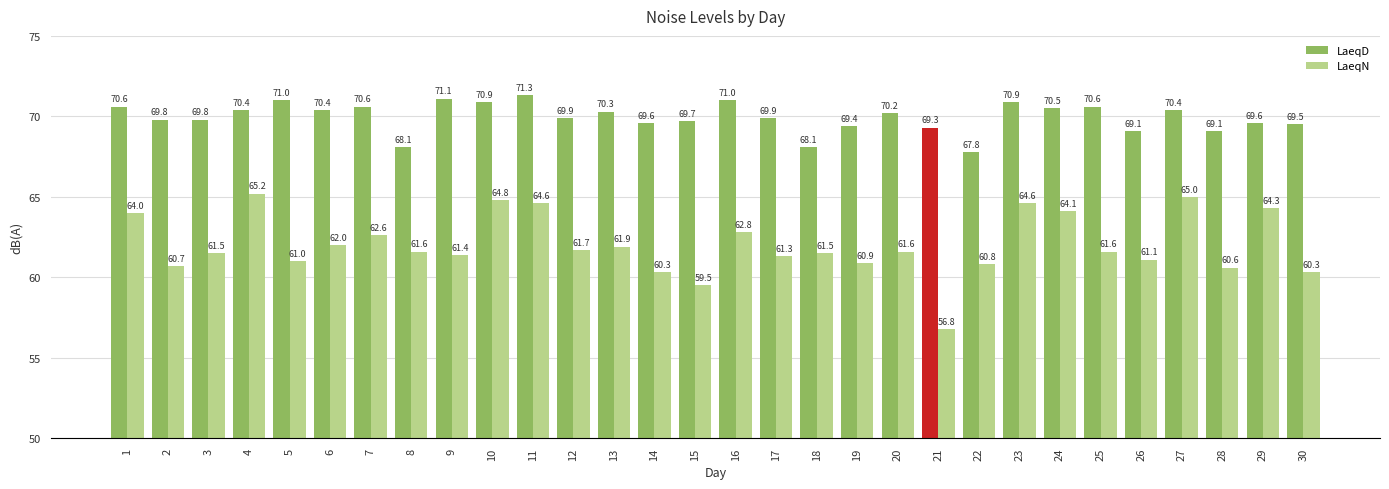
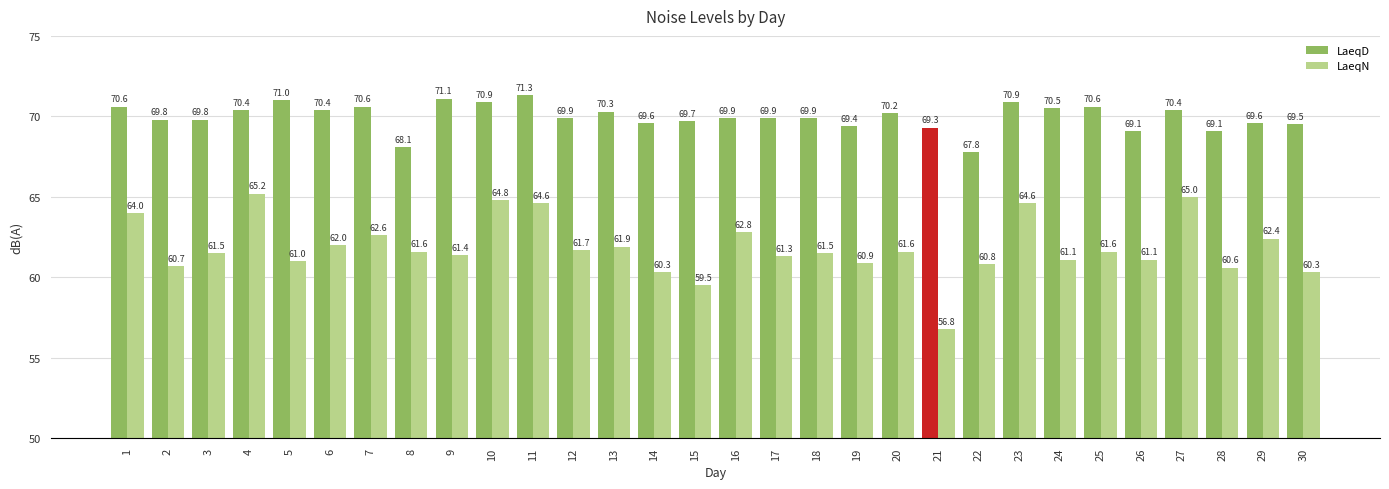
  {
    "LaeqD": {
      "1": 70.6,
      "2": 69.8,
      "3": 69.8,
      "4": 70.4,
      "5": 71.0,
      "6": 70.4,
      "7": 70.6,
      "8": 68.1,
      "9": 71.1,
      "10": 70.9,
      "11": 71.3,
      "12": 69.9,
      "13": 70.3,
      "14": 69.6,
      "15": 69.7,
-     "16": 71.0,
+     "16": 69.9,
      "17": 69.9,
-     "18": 68.1,
+     "18": 69.9,
      "19": 69.4,
      "20": 70.2,
      "21": 69.3,
      "22": 67.8,
      "23": 70.9,
      "24": 70.5,
      "25": 70.6,
      "26": 69.1,
      "27": 70.4,
      "28": 69.1,
      "29": 69.6,
      "30": 69.5
    },
    "LaeqN": {
      "1": 64.0,
      "2": 60.7,
      "3": 61.5,
      "4": 65.2,
      "5": 61.0,
      "6": 62.0,
      "7": 62.6,
      "8": 61.6,
      "9": 61.4,
      "10": 64.8,
      "11": 64.6,
      "12": 61.7,
      "13": 61.9,
      "14": 60.3,
      "15": 59.5,
      "16": 62.8,
      "17": 61.3,
      "18": 61.5,
      "19": 60.9,
      "20": 61.6,
      "21": 56.8,
      "22": 60.8,
      "23": 64.6,
-     "24": 64.1,
+     "24": 61.1,
      "25": 61.6,
      "26": 61.1,
      "27": 65.0,
      "28": 60.6,
-     "29": 64.3,
+     "29": 62.4,
      "30": 60.3
    }
  }
